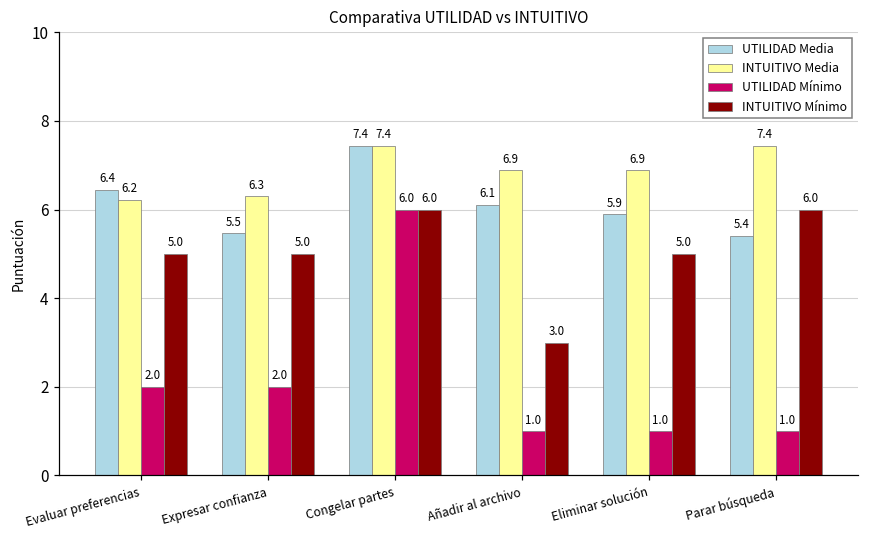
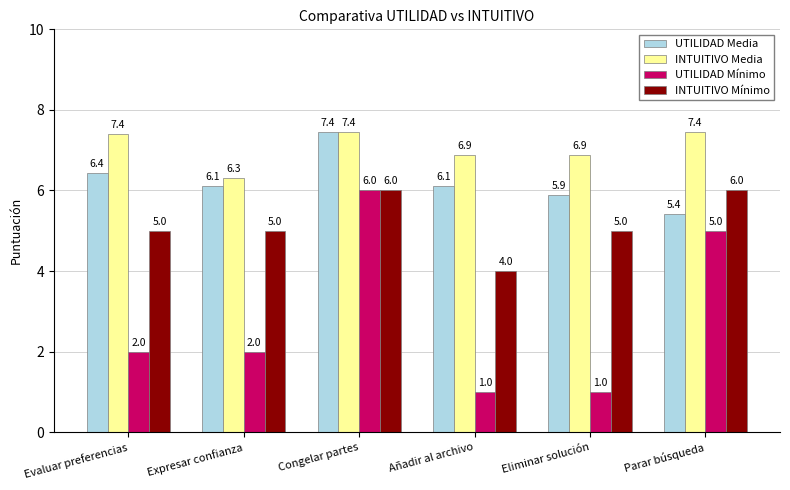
  {
    "UTILIDAD Media": {
      "Evaluar preferencias": 6.4,
-     "Expresar confianza": 5.5,
+     "Expresar confianza": 6.1,
      "Congelar partes": 7.4,
      "Añadir al archivo": 6.1,
      "Eliminar solución": 5.9,
      "Parar búsqueda": 5.4
    },
    "INTUITIVO Media": {
-     "Evaluar preferencias": 6.2,
+     "Evaluar preferencias": 7.4,
      "Expresar confianza": 6.3,
      "Congelar partes": 7.4,
      "Añadir al archivo": 6.9,
      "Eliminar solución": 6.9,
      "Parar búsqueda": 7.4
    },
    "UTILIDAD Mínimo": {
      "Evaluar preferencias": 2.0,
      "Expresar confianza": 2.0,
      "Congelar partes": 6.0,
      "Añadir al archivo": 1.0,
      "Eliminar solución": 1.0,
-     "Parar búsqueda": 1.0
+     "Parar búsqueda": 5.0
    },
    "INTUITIVO Mínimo": {
      "Evaluar preferencias": 5.0,
      "Expresar confianza": 5.0,
      "Congelar partes": 6.0,
-     "Añadir al archivo": 3.0,
+     "Añadir al archivo": 4.0,
      "Eliminar solución": 5.0,
      "Parar búsqueda": 6.0
    }
  }
